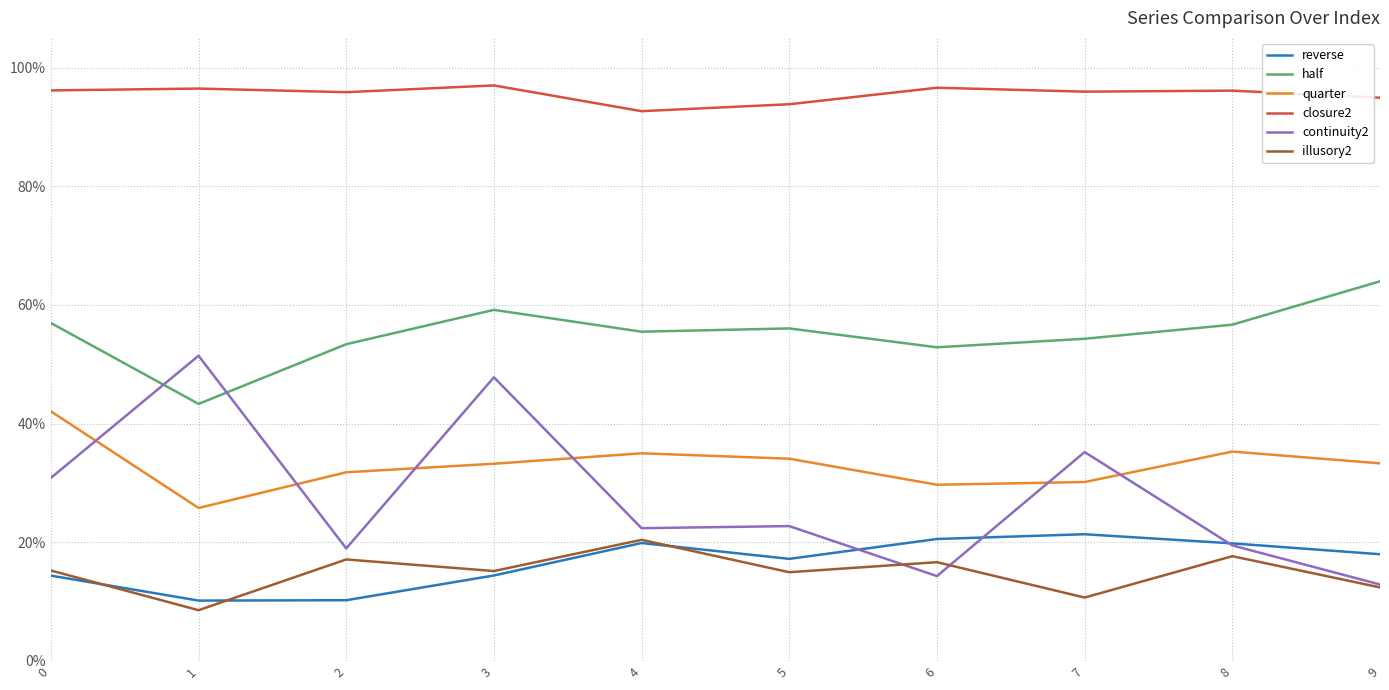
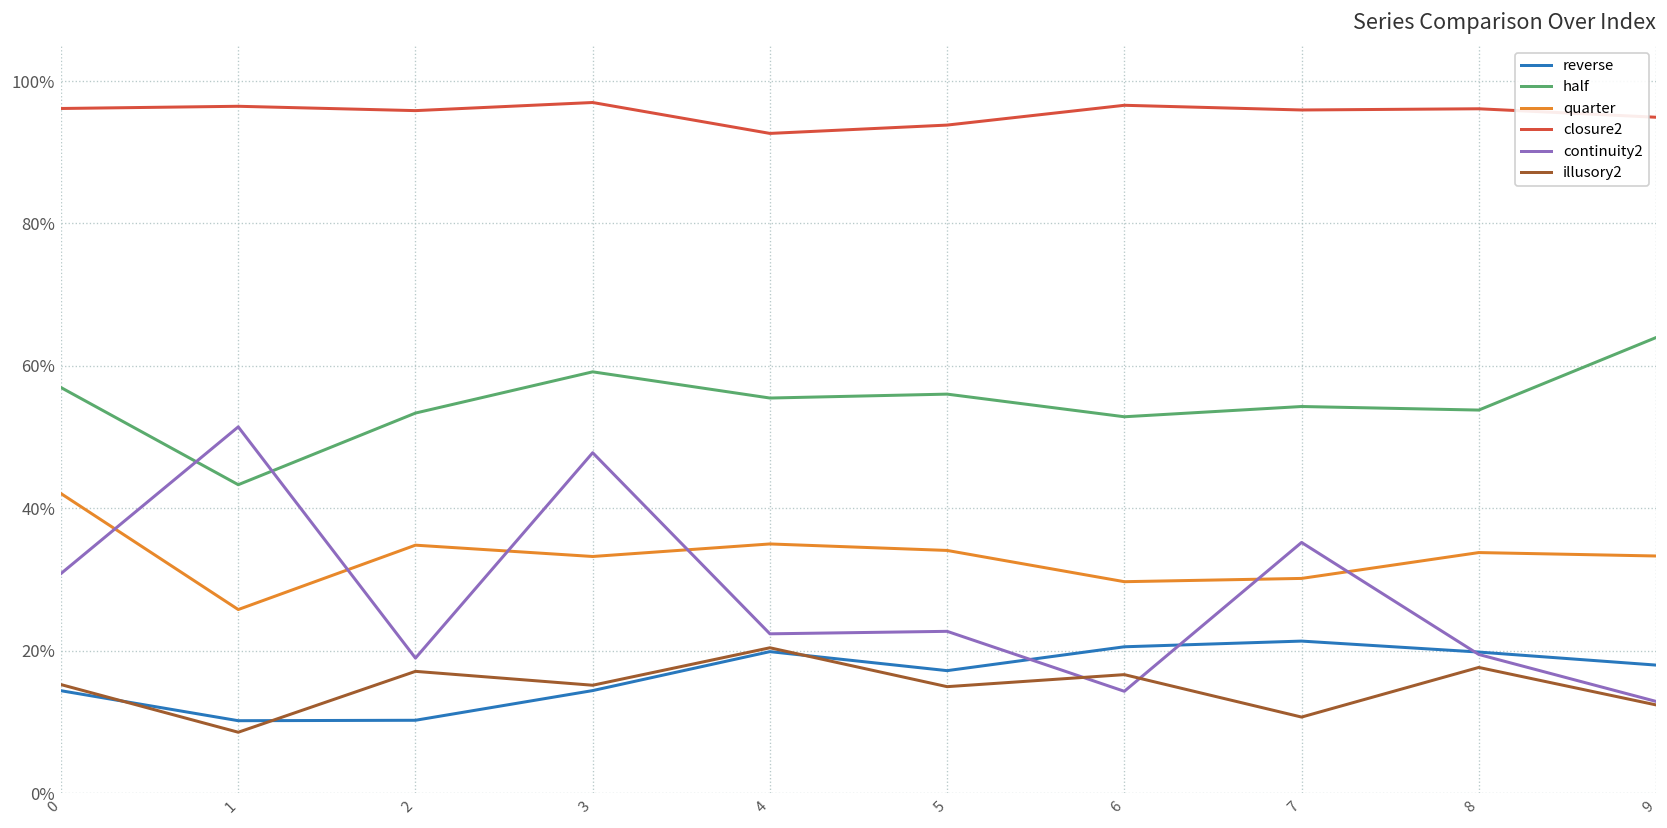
  {
    "reverse": {
      "0": "14%",
      "1": "10%",
      "2": "10%",
      "3": "14%",
      "4": "20%",
      "5": "17%",
      "6": "21%",
      "7": "21%",
      "9": "18%"
    },
    "half": {
      "0": "57%",
      "1": "43%",
      "2": "53%",
      "3": "59%",
      "4": "55%",
      "5": "56%",
      "6": "53%",
      "7": "54%",
-     "8": "57%",
+     "8": "54%",
      "9": "64%"
    },
    "quarter": {
      "0": "42%",
      "1": "26%",
-     "2": "32%",
+     "2": "35%",
      "3": "33%",
      "4": "35%",
      "5": "34%",
      "6": "30%",
      "7": "30%",
-     "8": "35%",
+     "8": "34%",
      "9": "33%"
    },
    "closure2": {
      "0": "96%",
      "1": "96%",
      "2": "96%",
      "3": "97%",
      "4": "93%",
      "5": "94%",
      "6": "97%",
      "7": "96%",
      "8": "96%",
      "9": "95%"
    },
    "continuity2": {
      "0": "31%",
      "1": "51%",
      "2": "19%",
      "3": "48%",
      "4": "22%",
      "5": "23%",
      "6": "14%",
      "7": "35%",
      "9": "13%"
    },
    "illusory2": {
      "0": "15%",
      "1": "9%",
      "2": "17%",
      "3": "15%",
      "4": "20%",
      "5": "15%",
      "6": "17%",
      "7": "11%",
      "8": "18%",
      "9": "12%"
    }
  }
